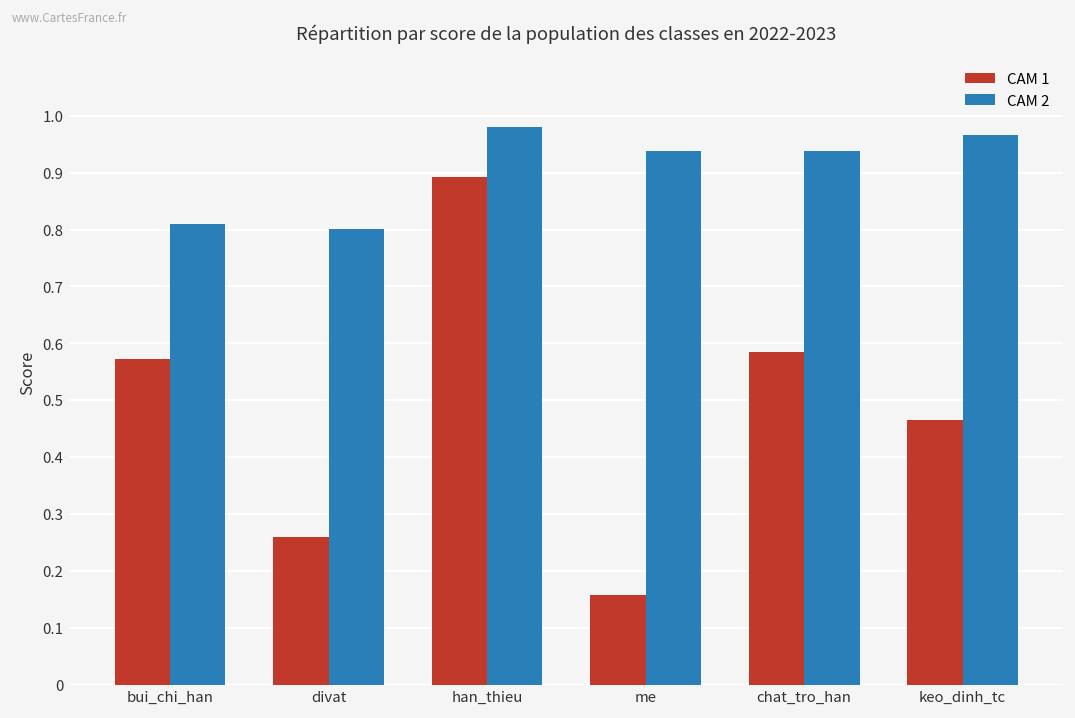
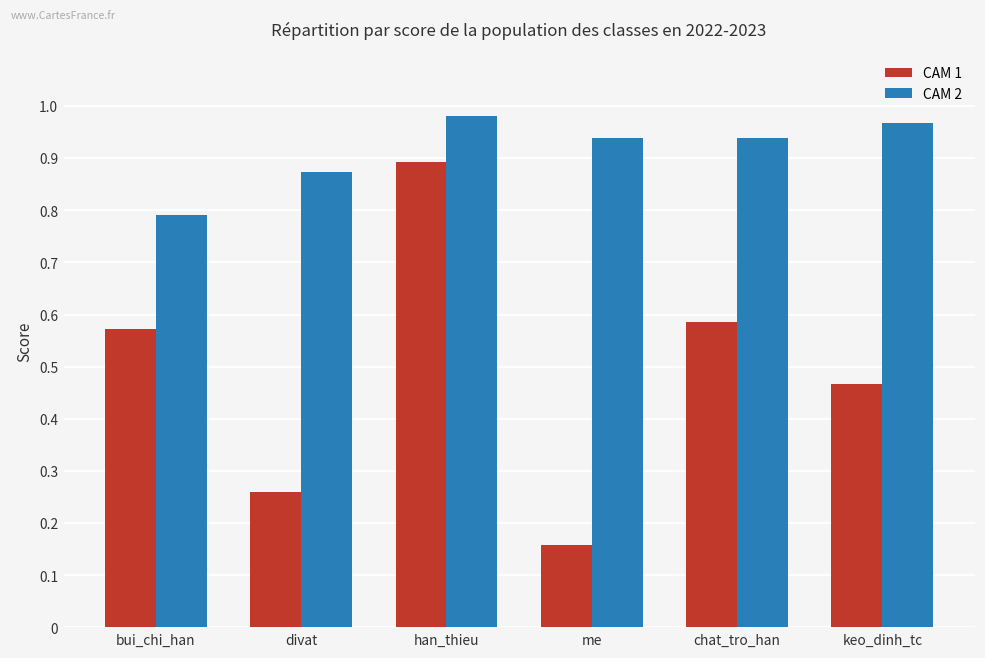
  {
    "CAM 1": {
      "bui_chi_han": 0.57,
      "divat": 0.26,
      "han_thieu": 0.89,
      "me": 0.16,
      "chat_tro_han": 0.59,
      "keo_dinh_tc": 0.47
    },
    "CAM 2": {
-     "bui_chi_han": 0.81,
-     "divat": 0.80,
+     "bui_chi_han": 0.79,
+     "divat": 0.87,
      "han_thieu": 0.98,
      "me": 0.94,
      "chat_tro_han": 0.94,
      "keo_dinh_tc": 0.97
    }
  }
